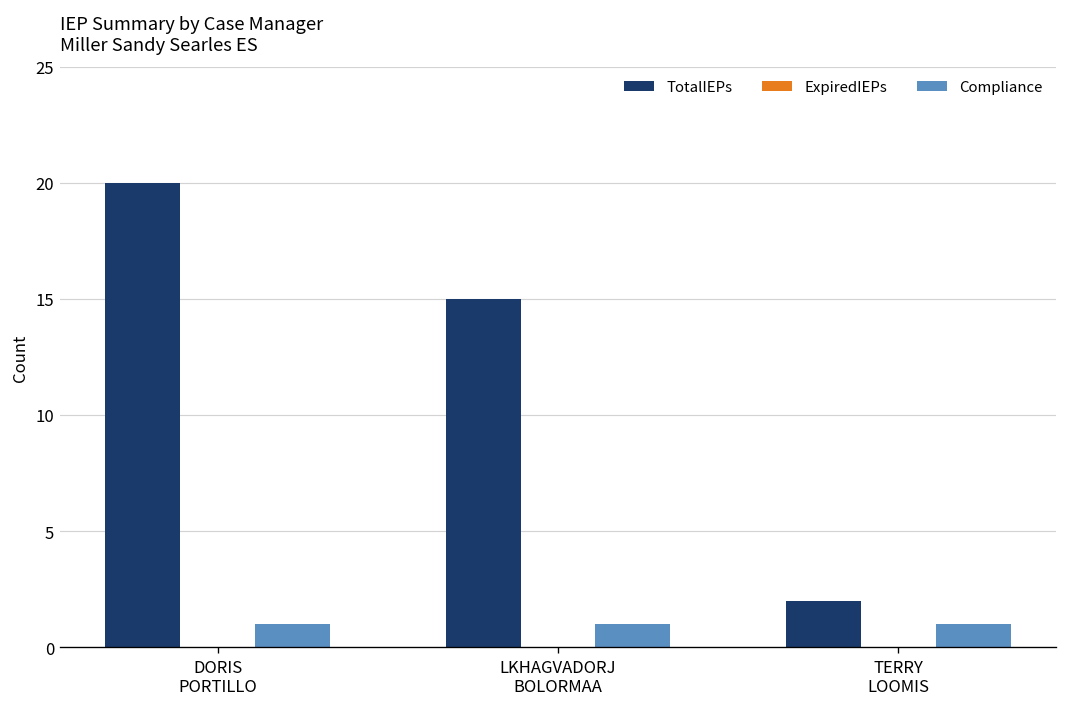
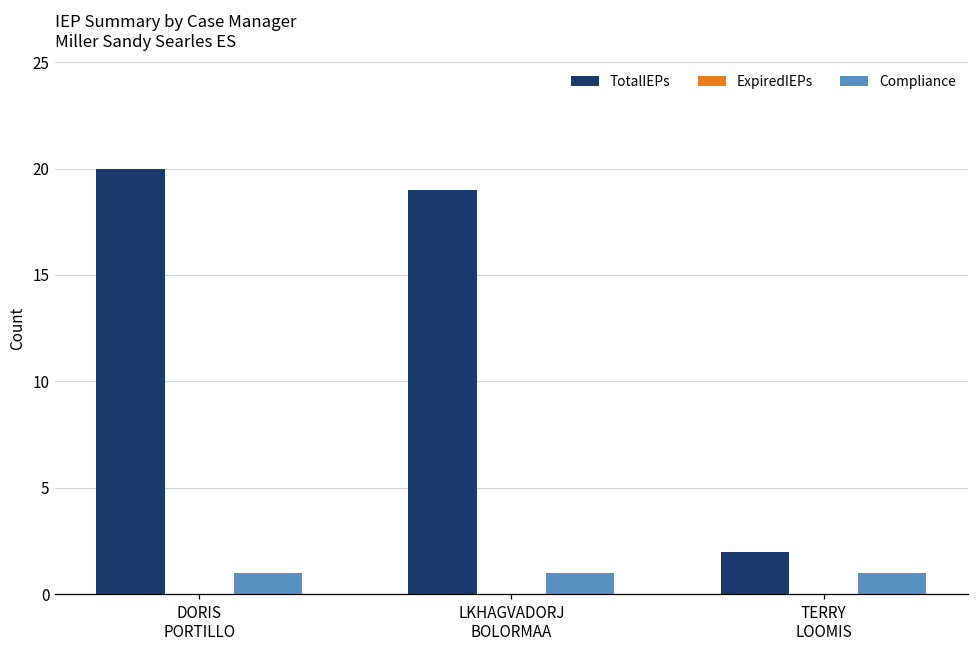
  {
    "TotalIEPs": {
      "DORIS PORTILLO": 20,
-     "LKHAGVADORJ BOLORMAA": 15,
+     "LKHAGVADORJ BOLORMAA": 19,
      "TERRY LOOMIS": 2
    },
    "ExpiredIEPs": {
      "DORIS PORTILLO": 0,
      "LKHAGVADORJ BOLORMAA": 0,
      "TERRY LOOMIS": 0
    },
    "Compliance": {
      "DORIS PORTILLO": 1,
      "LKHAGVADORJ BOLORMAA": 1,
      "TERRY LOOMIS": 1
    }
  }
